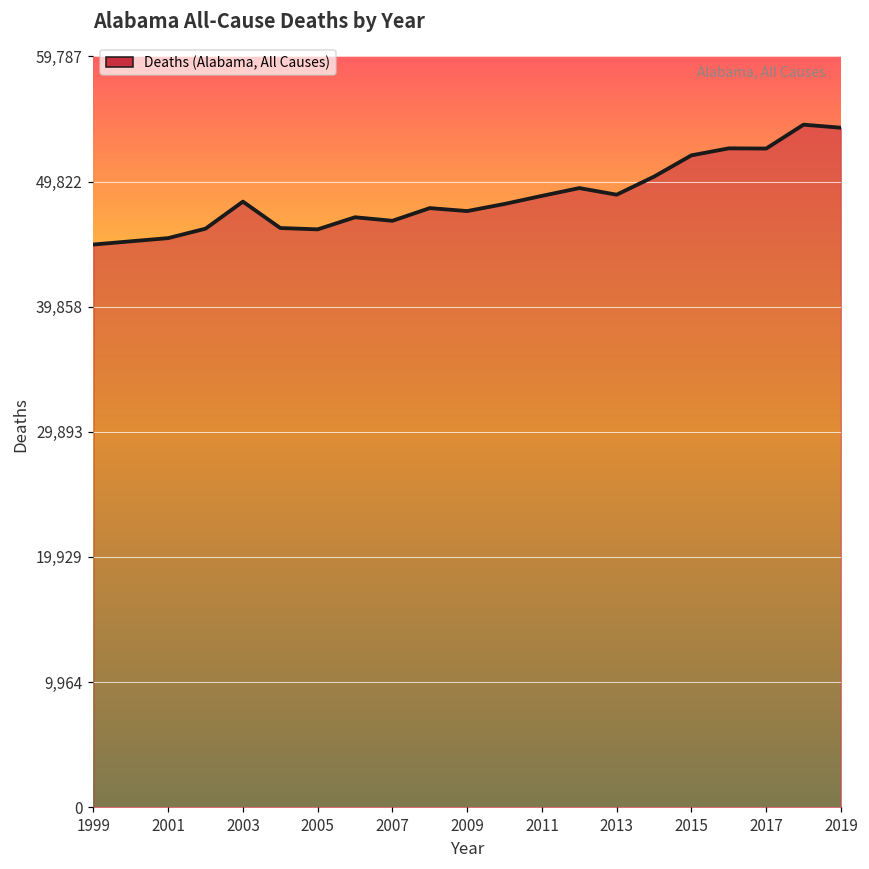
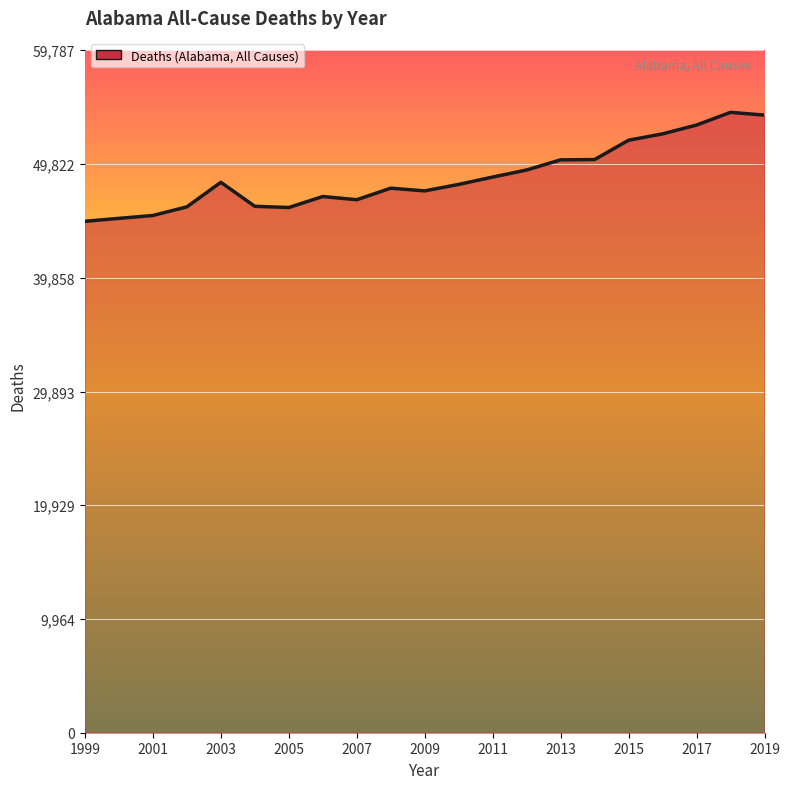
  {
    "1999": "44,800",
    "2001": "45,300",
    "2003": "48,200",
    "2005": "46,000",
    "2007": "46,700",
    "2009": "47,500",
    "2011": "48,700",
-   "2013": "48,800",
+   "2013": "50,200",
    "2015": "51,900",
-   "2017": "52,500",
+   "2017": "53,200",
    "2019": "54,100"
  }
